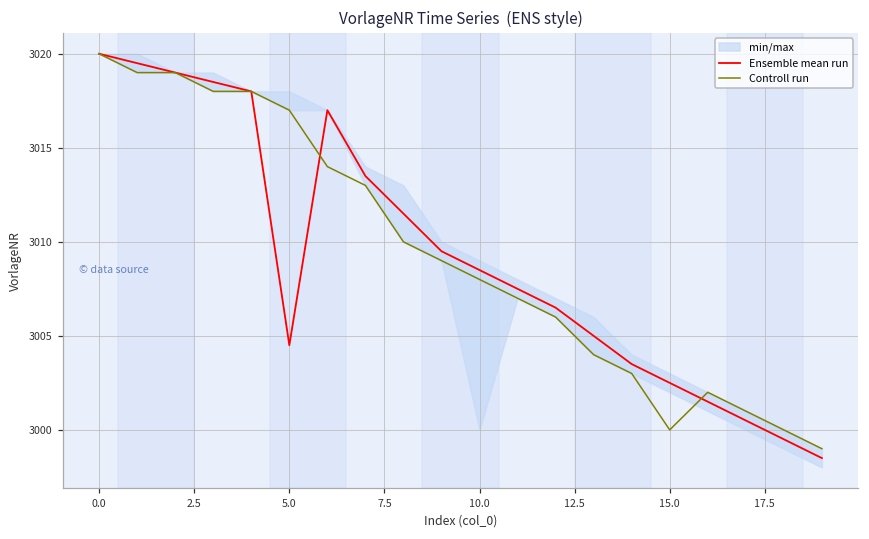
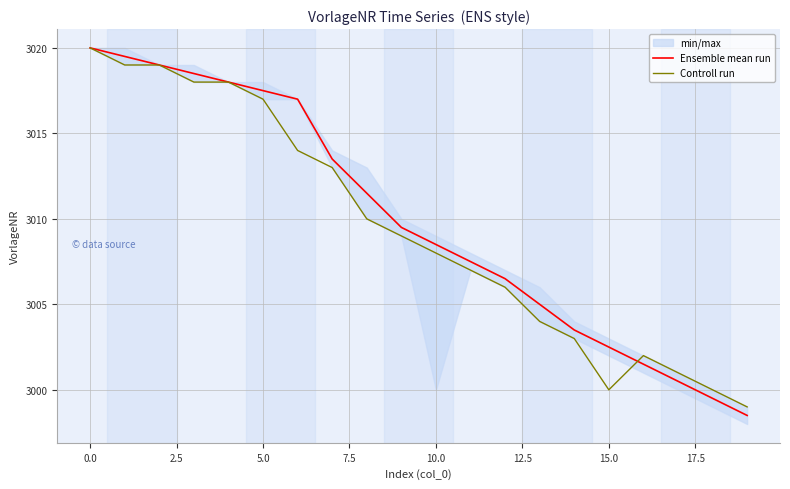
  {
    "Ensemble mean run": {
-     "5.0": 3004.5,
+     "5.0": 3017.5,
      "10.0": 3008.5,
      "15.0": 3002.5
    },
    "Controll run": {
      "5.0": 3017.0,
      "10.0": 3008.0,
      "15.0": 3000.0
    }
  }
